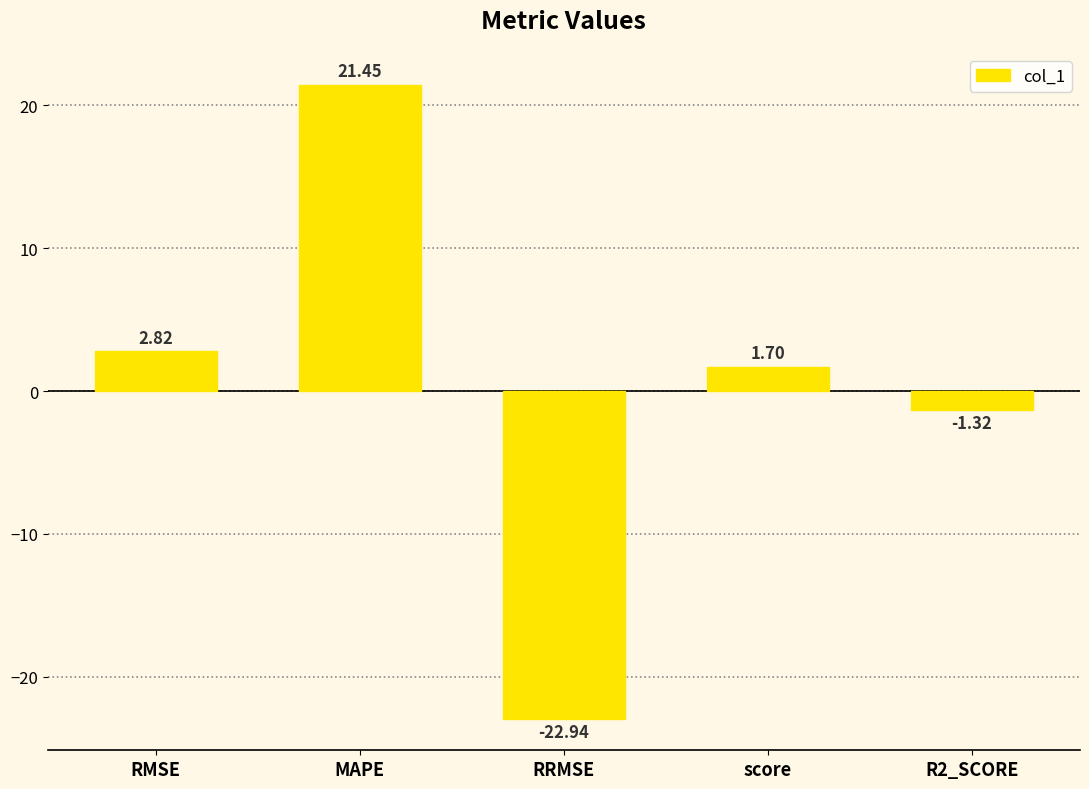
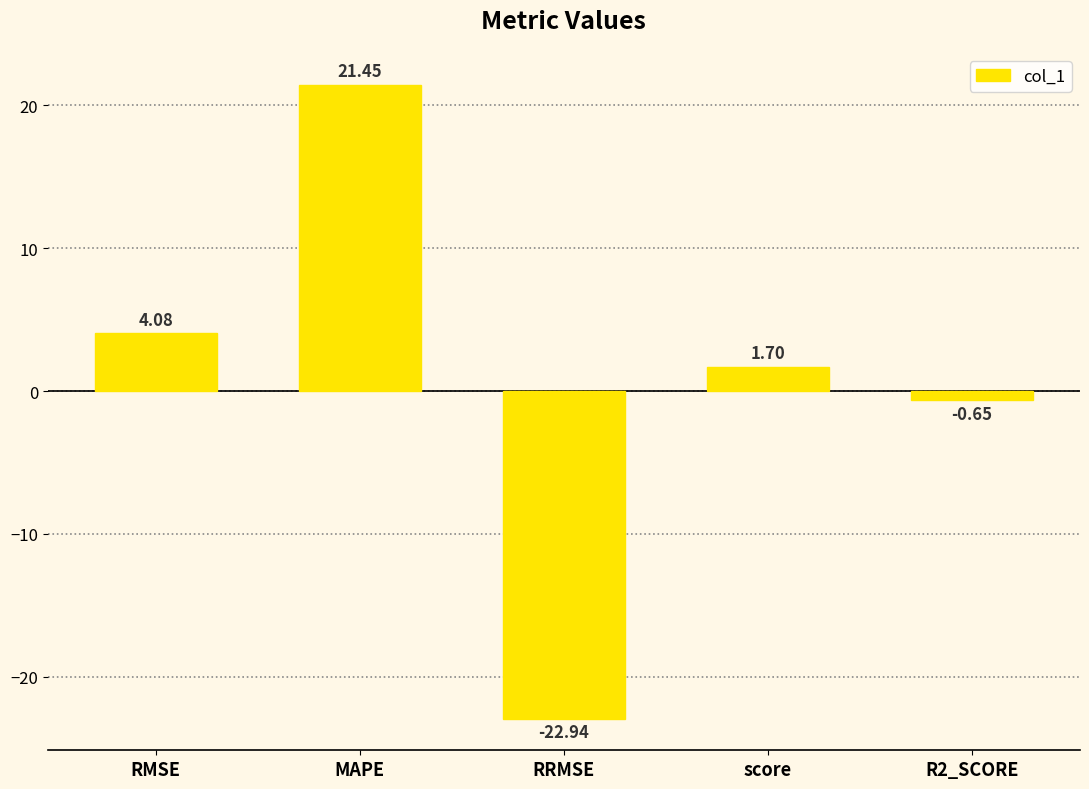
  {
-   "RMSE": 2.82,
+   "RMSE": 4.08,
    "MAPE": 21.45,
    "RRMSE": -22.94,
    "score": 1.70,
-   "R2_SCORE": -1.32
+   "R2_SCORE": -0.65
  }
